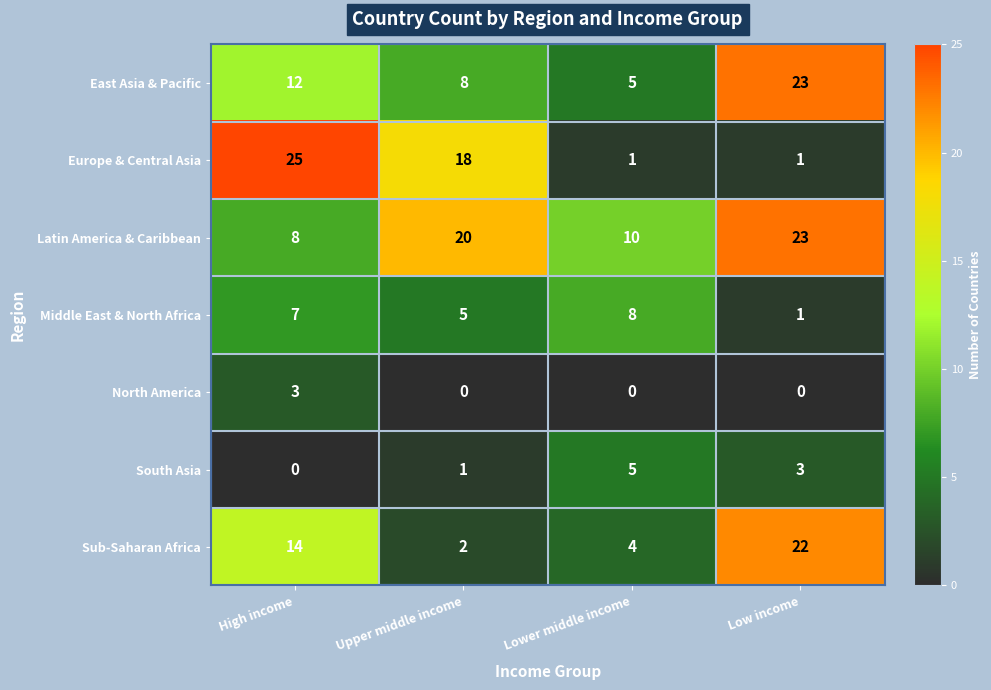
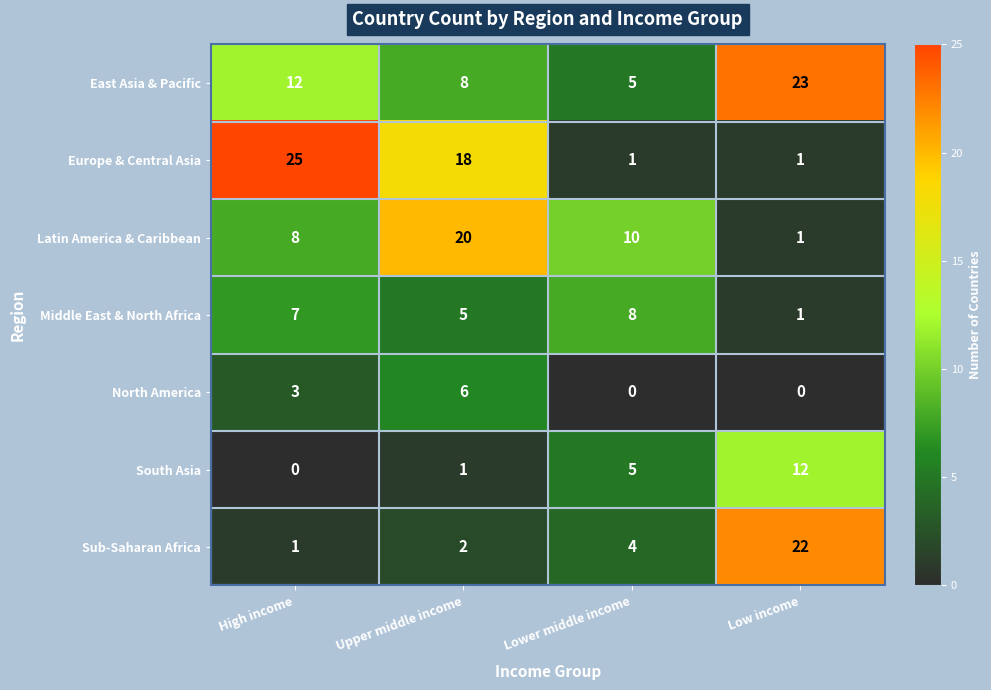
  {
    "East Asia & Pacific": {
      "High income": 12,
      "Upper middle income": 8,
      "Lower middle income": 5,
      "Low income": 23
    },
    "Europe & Central Asia": {
      "High income": 25,
      "Upper middle income": 18,
      "Lower middle income": 1,
      "Low income": 1
    },
    "Latin America & Caribbean": {
      "High income": 8,
      "Upper middle income": 20,
      "Lower middle income": 10,
-     "Low income": 23
+     "Low income": 1
    },
    "Middle East & North Africa": {
      "High income": 7,
      "Upper middle income": 5,
      "Lower middle income": 8,
      "Low income": 1
    },
    "North America": {
      "High income": 3,
-     "Upper middle income": 0,
+     "Upper middle income": 6,
      "Lower middle income": 0,
      "Low income": 0
    },
    "South Asia": {
      "High income": 0,
      "Upper middle income": 1,
      "Lower middle income": 5,
-     "Low income": 3
+     "Low income": 12
    },
    "Sub-Saharan Africa": {
-     "High income": 14,
+     "High income": 1,
      "Upper middle income": 2,
      "Lower middle income": 4,
      "Low income": 22
    }
  }
